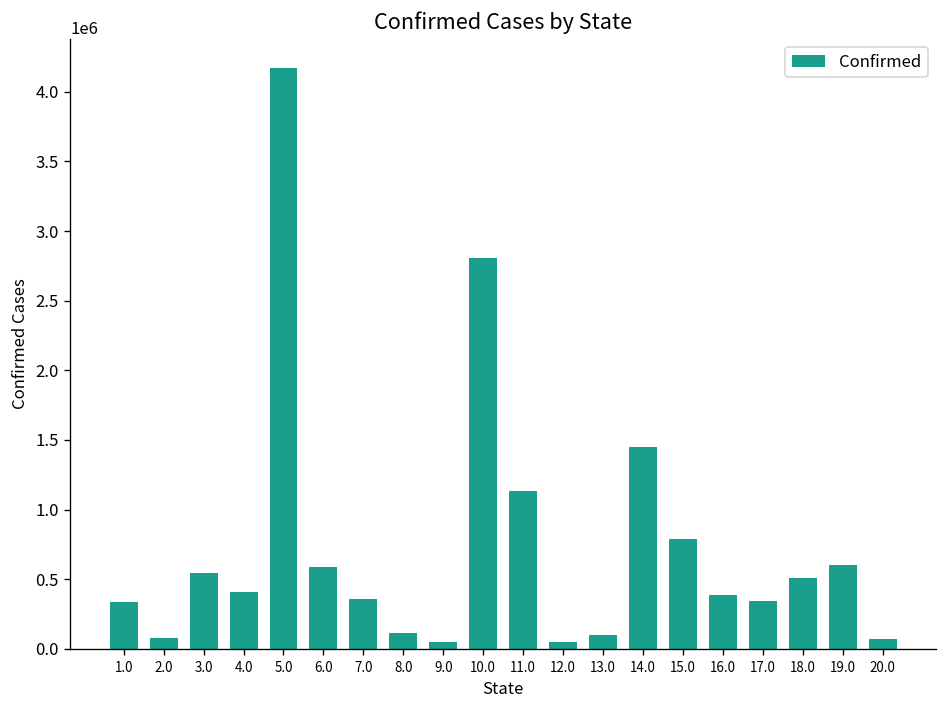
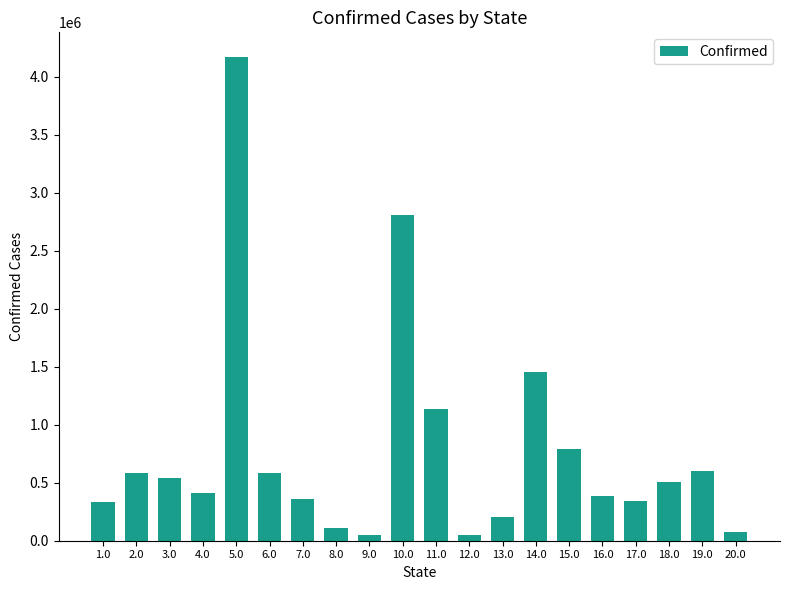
  {
    "1.0": 340000,
-   "2.0": 80000,
+   "2.0": 580000,
    "3.0": 540000,
    "4.0": 410000,
    "5.0": 4170000,
    "6.0": 590000,
    "7.0": 360000,
    "8.0": 110000,
    "9.0": 50000,
    "10.0": 2810000,
    "11.0": 1130000,
    "12.0": 50000,
-   "13.0": 100000,
+   "13.0": 210000,
    "14.0": 1450000,
    "15.0": 790000,
    "16.0": 390000,
    "17.0": 350000,
    "18.0": 510000,
    "19.0": 600000,
    "20.0": 70000
  }
